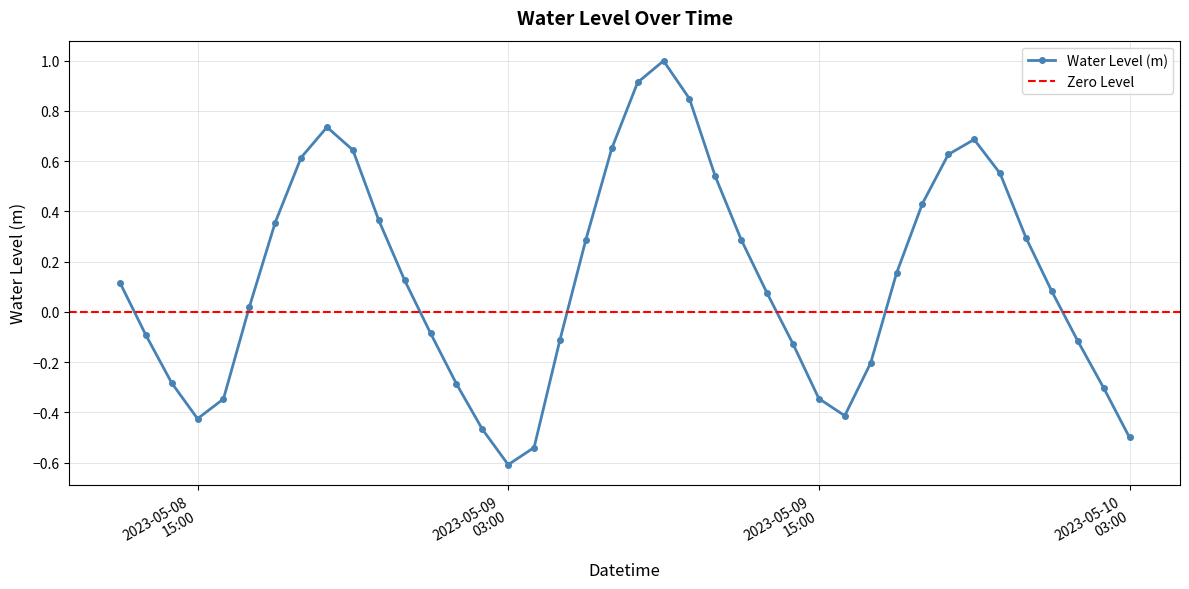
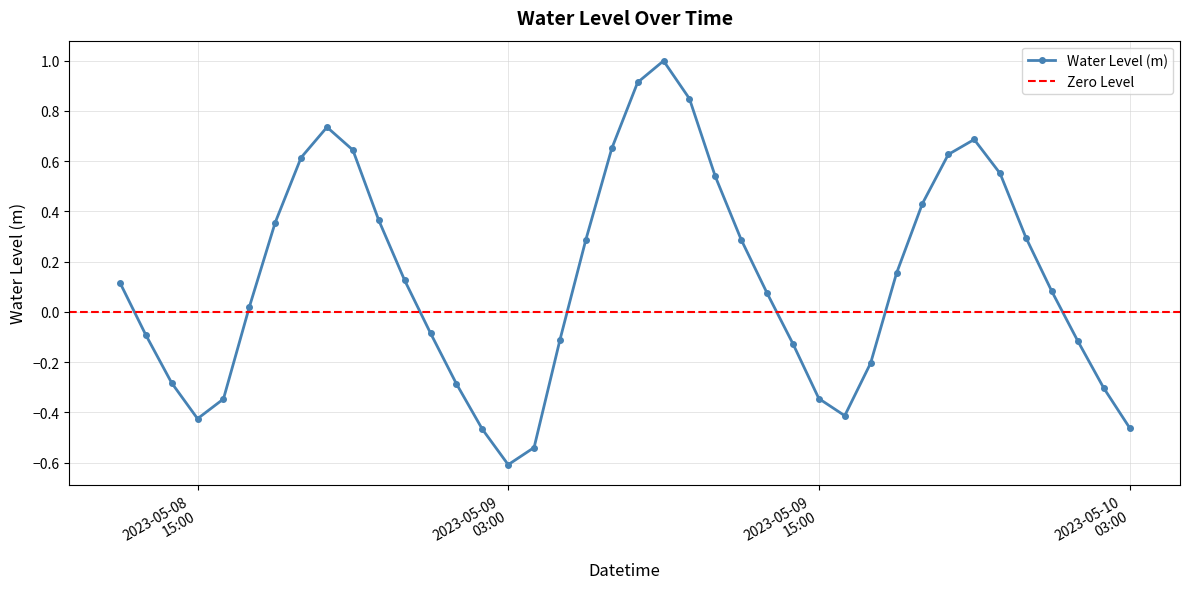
  {
    "2023-05-08 15:00": -0.43,
    "2023-05-09 03:00": -0.61,
    "2023-05-09 15:00": -0.35,
-   "2023-05-10 03:00": -0.50
+   "2023-05-10 03:00": -0.46
  }
